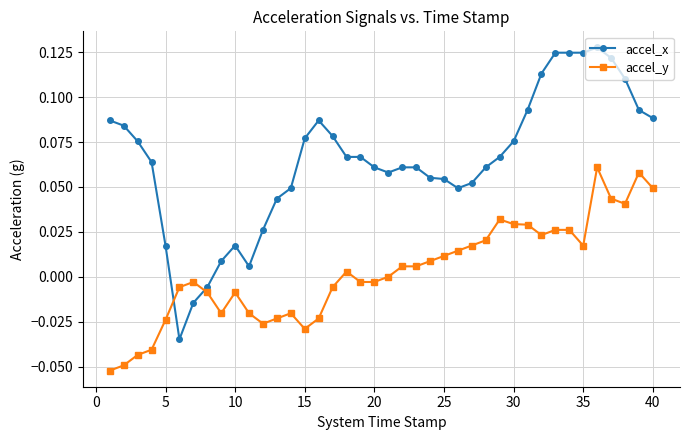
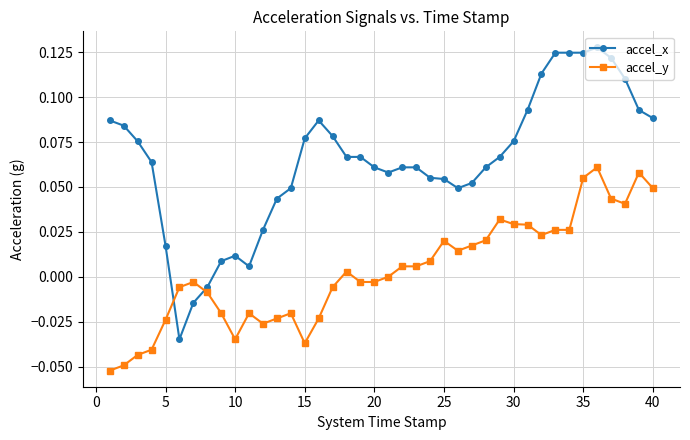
  {
    "accel_x": {
      "5": 0.017,
-     "10": 0.017,
+     "10": 0.012,
      "15": 0.077,
      "20": 0.061,
      "25": 0.054,
      "30": 0.075,
      "35": 0.125,
      "40": 0.088
    },
    "accel_y": {
      "5": -0.024,
-     "10": -0.009,
-     "15": -0.029,
+     "10": -0.035,
+     "15": -0.037,
      "20": -0.003,
-     "25": 0.012,
+     "25": 0.020,
      "30": 0.029,
-     "35": 0.017,
+     "35": 0.055,
      "40": 0.049
    }
  }
